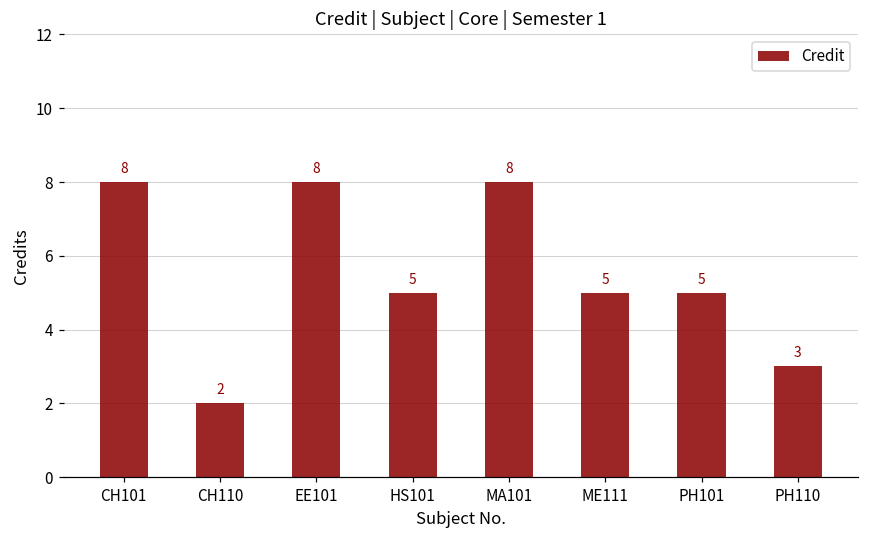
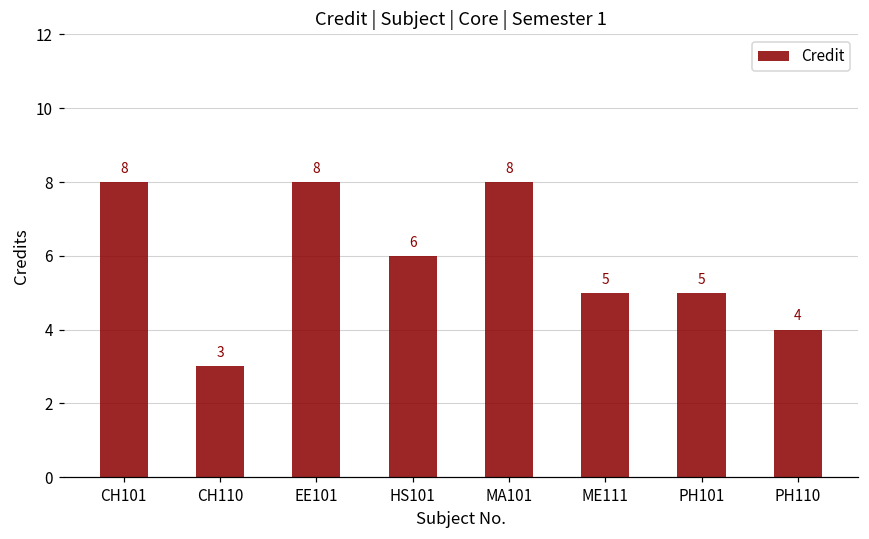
  {
    "CH101": 8,
-   "CH110": 2,
+   "CH110": 3,
    "EE101": 8,
-   "HS101": 5,
+   "HS101": 6,
    "MA101": 8,
    "ME111": 5,
    "PH101": 5,
-   "PH110": 3
+   "PH110": 4
  }
